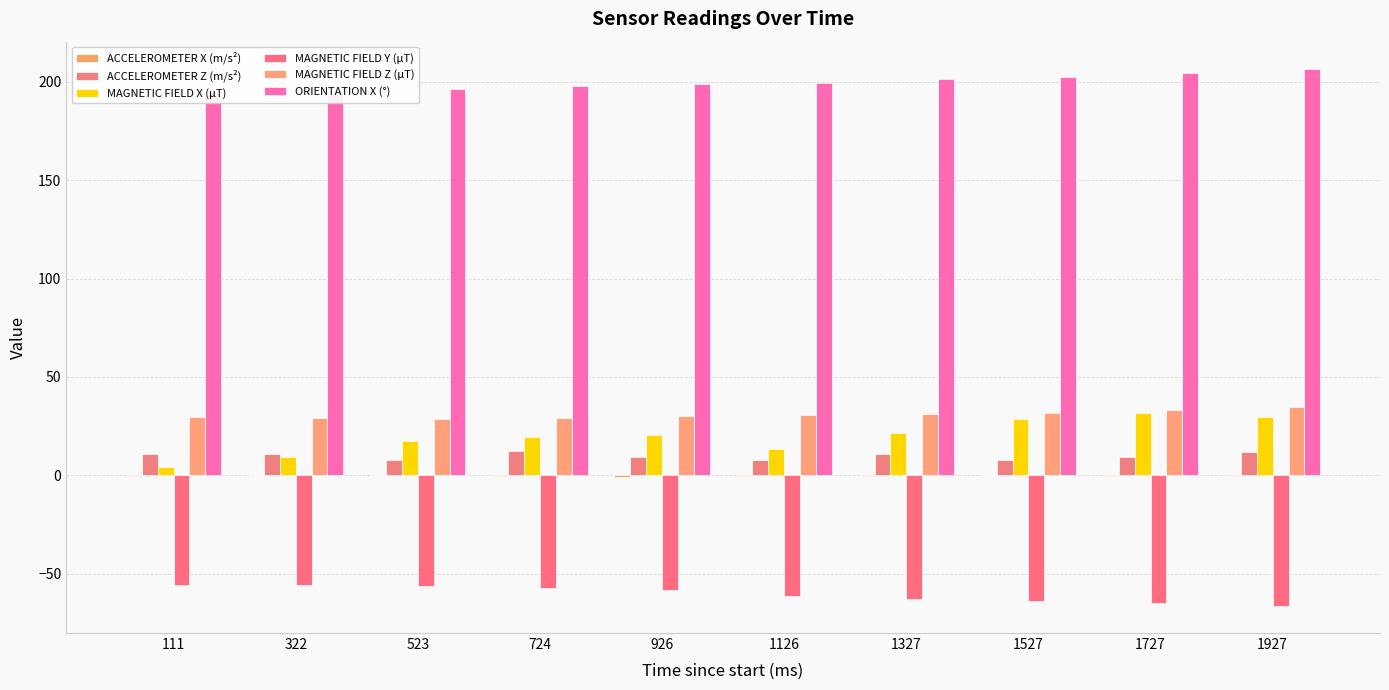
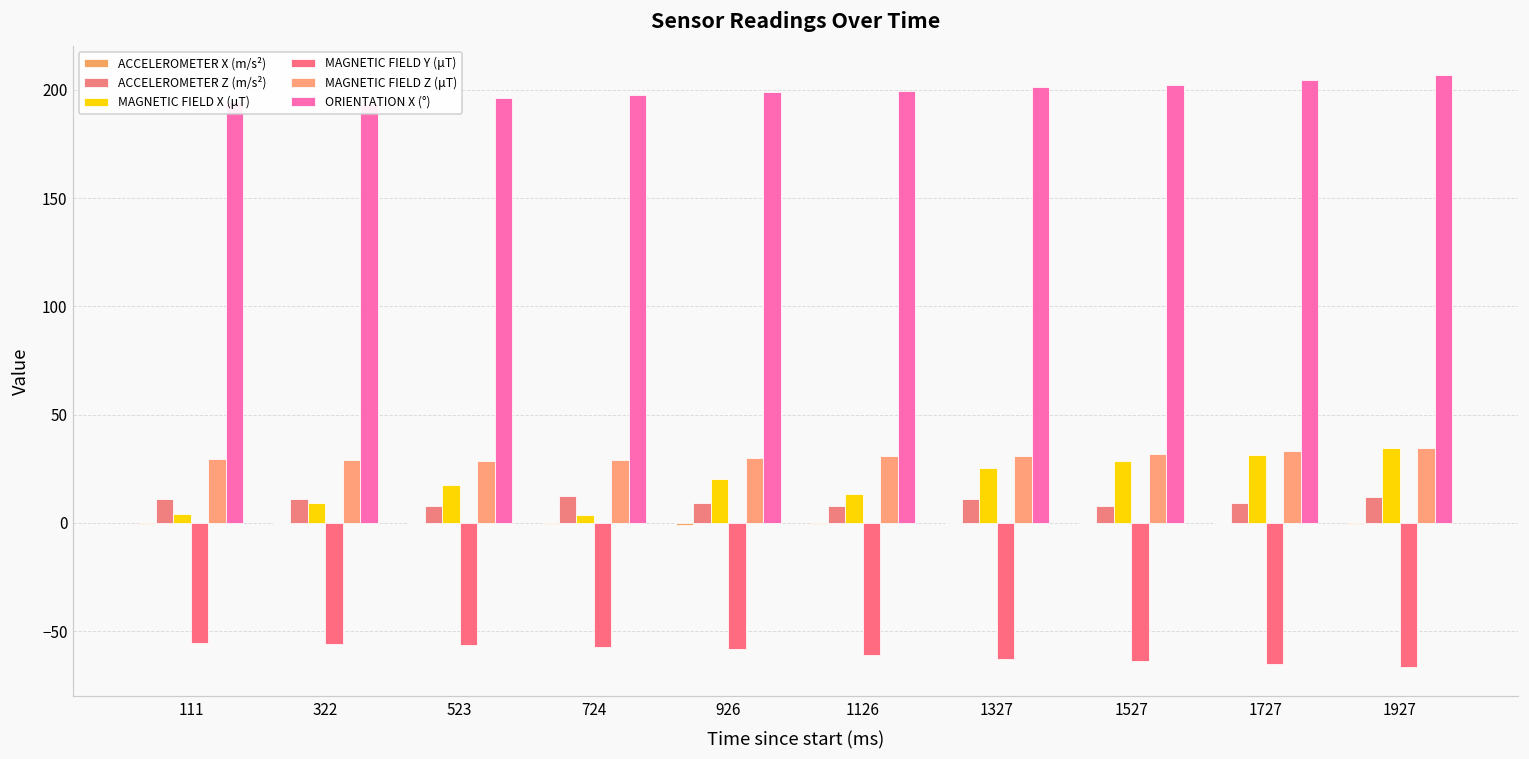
  {
    "MAGNETIC FIELD X (μT)": {
      "111": 4,
      "322": 9,
      "523": 18,
-     "724": 19,
+     "724": 4,
      "926": 20,
      "1126": 13,
-     "1327": 21,
+     "1327": 26,
      "1527": 29,
      "1727": 32,
-     "1927": 29
+     "1927": 35
    }
  }
